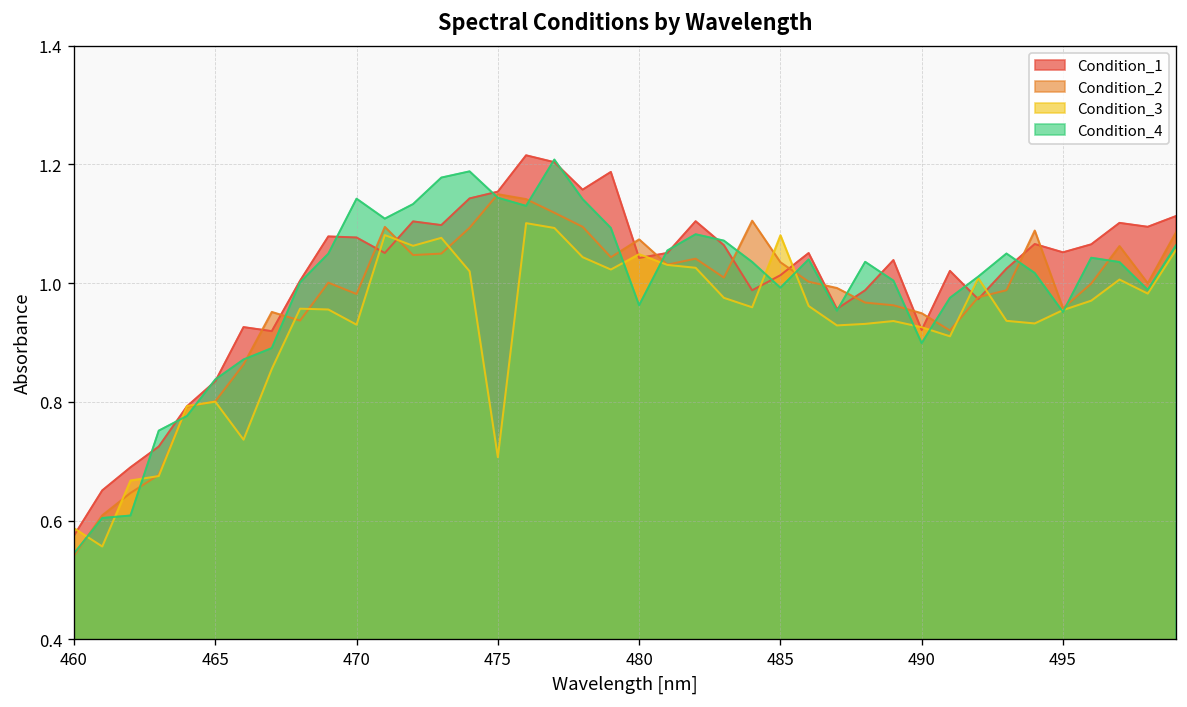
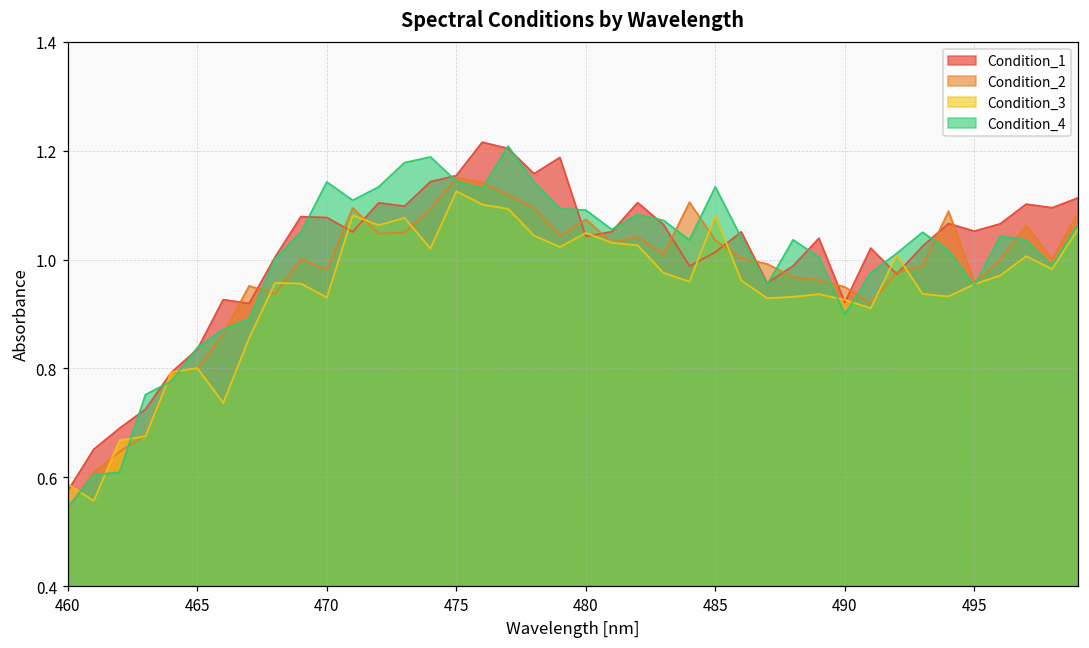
  {
    "Condition_3": {
      "460": 0.59,
      "470": 0.93,
-     "475": 0.71,
+     "475": 1.13,
      "480": 1.05,
      "485": 1.08
    },
    "Condition_4": {
      "470": 1.14,
      "475": 1.14,
-     "480": 0.96,
-     "485": 0.99,
+     "480": 1.09,
+     "485": 1.13,
      "490": 0.90
    }
  }
